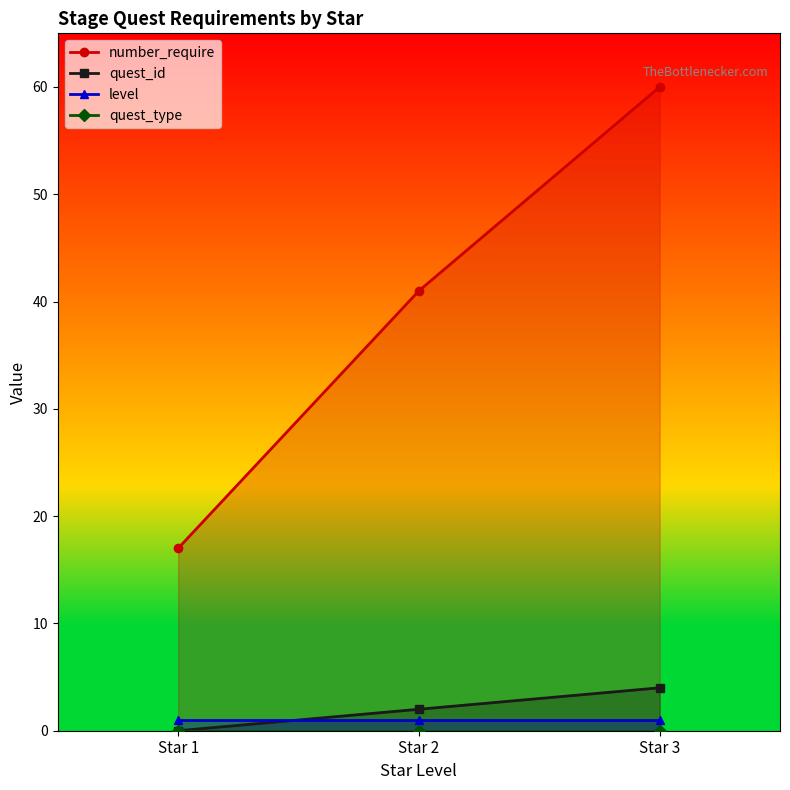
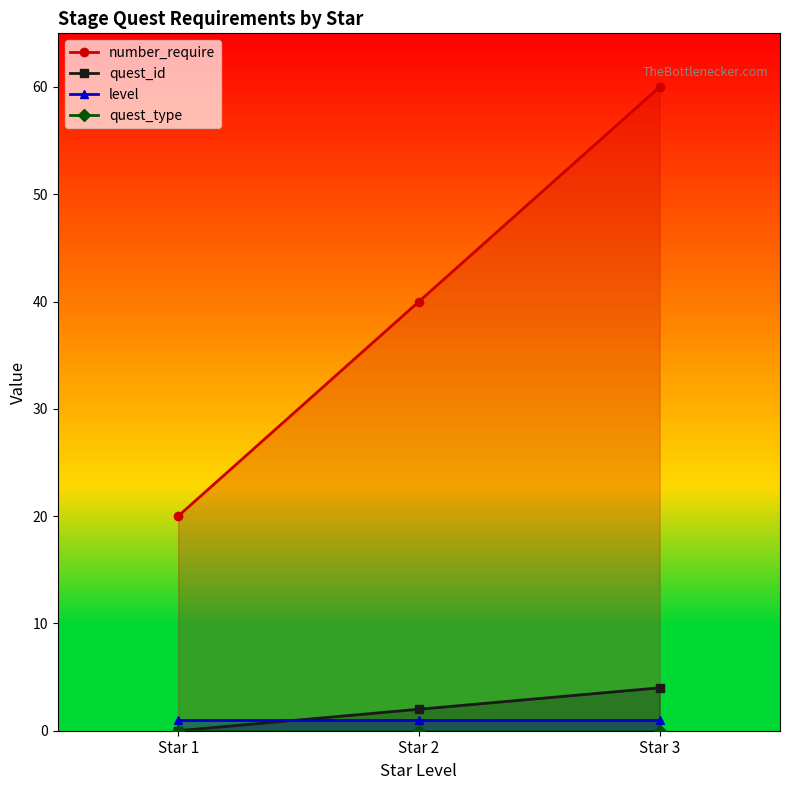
  {
    "number_require": {
-     "Star 1": 17,
-     "Star 2": 41,
+     "Star 1": 20,
+     "Star 2": 40,
      "Star 3": 60
    },
    "quest_id": {
      "Star 2": 2,
      "Star 3": 4
    },
    "level": {
      "Star 1": 1,
      "Star 2": 1,
      "Star 3": 1
    },
    "quest_type": {
      "Star 2": 0,
      "Star 3": 0
    }
  }
